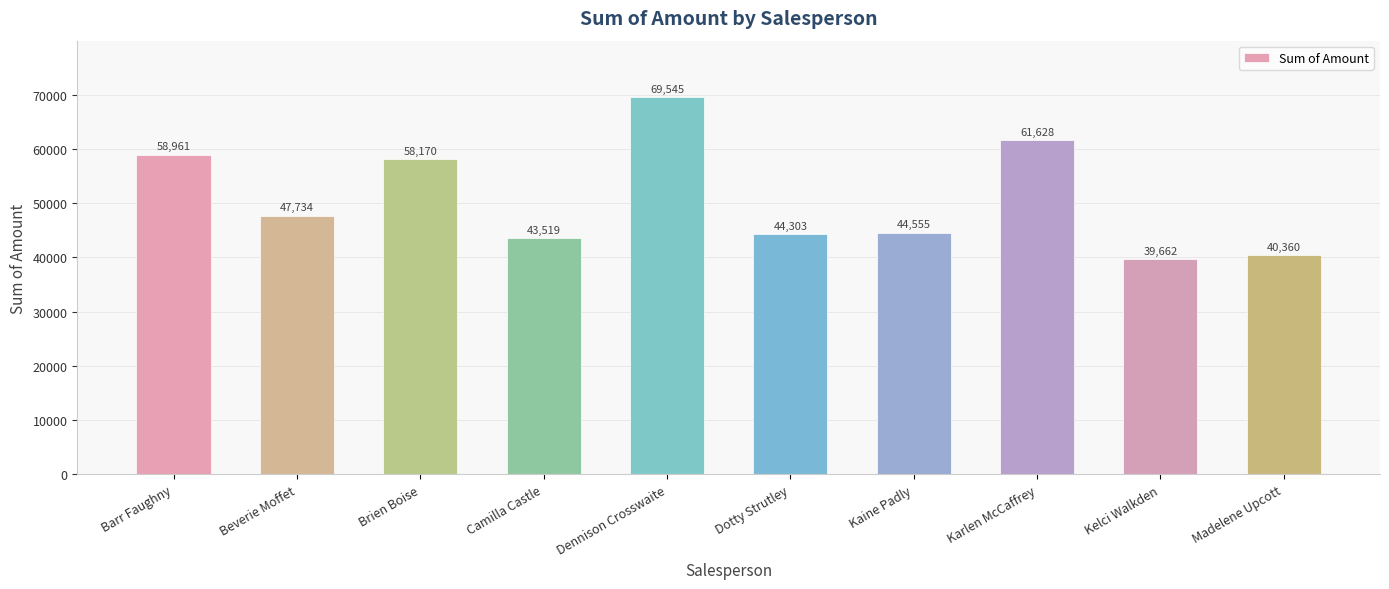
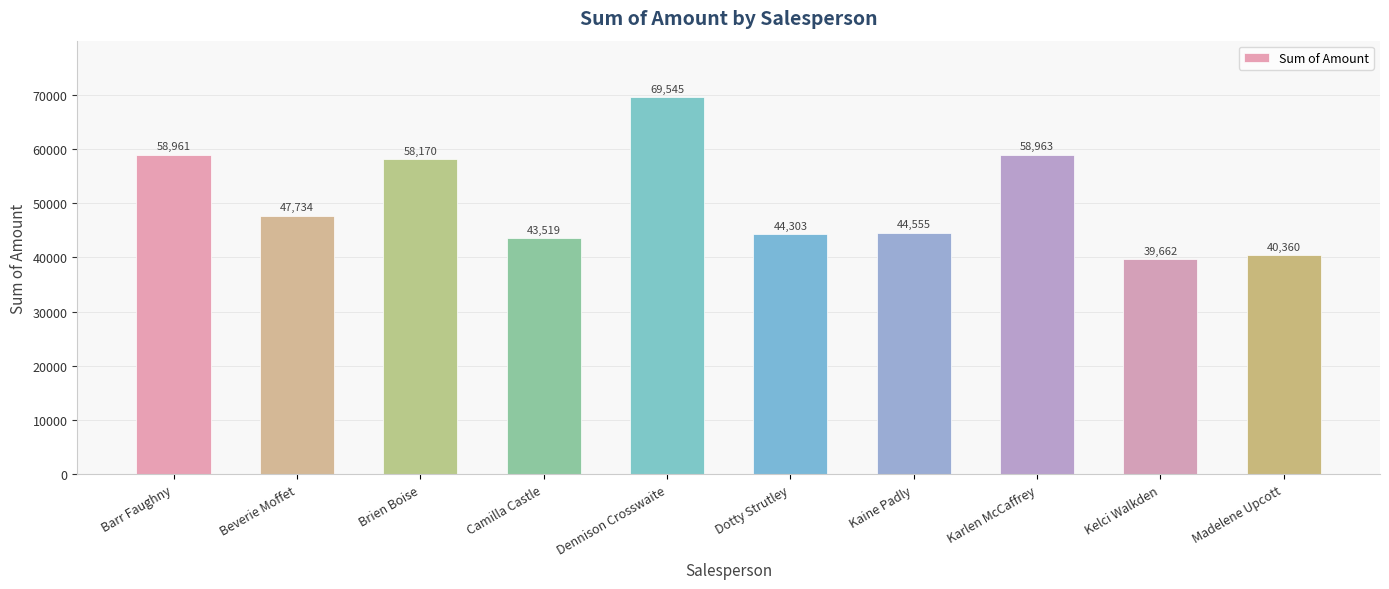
  {
    "Barr Faughny": "58,961",
    "Beverie Moffet": "47,734",
    "Brien Boise": "58,170",
    "Camilla Castle": "43,519",
    "Dennison Crosswaite": "69,545",
    "Dotty Strutley": "44,303",
    "Kaine Padly": "44,555",
-   "Karlen McCaffrey": "61,628",
+   "Karlen McCaffrey": "58,963",
    "Kelci Walkden": "39,662",
    "Madelene Upcott": "40,360"
  }
